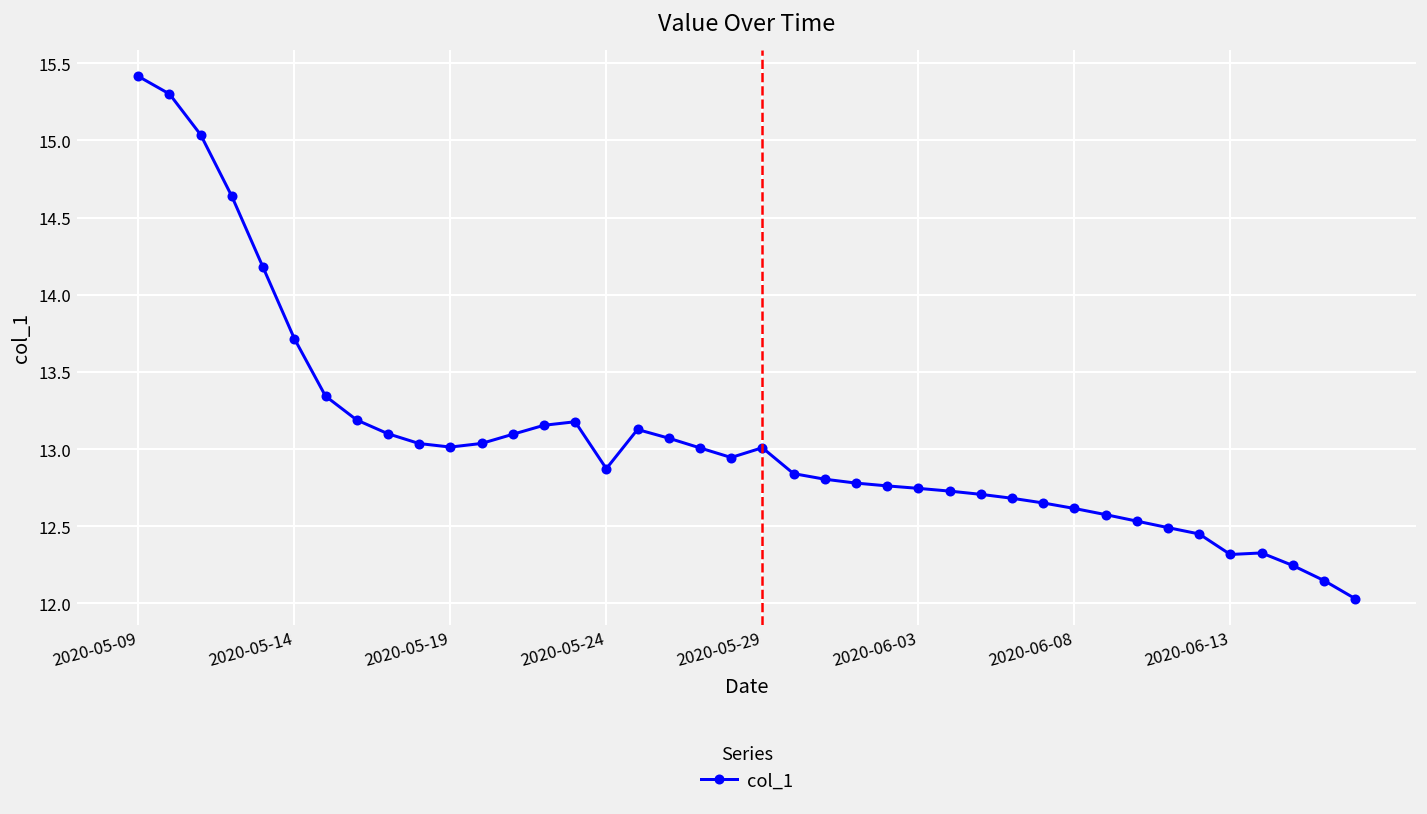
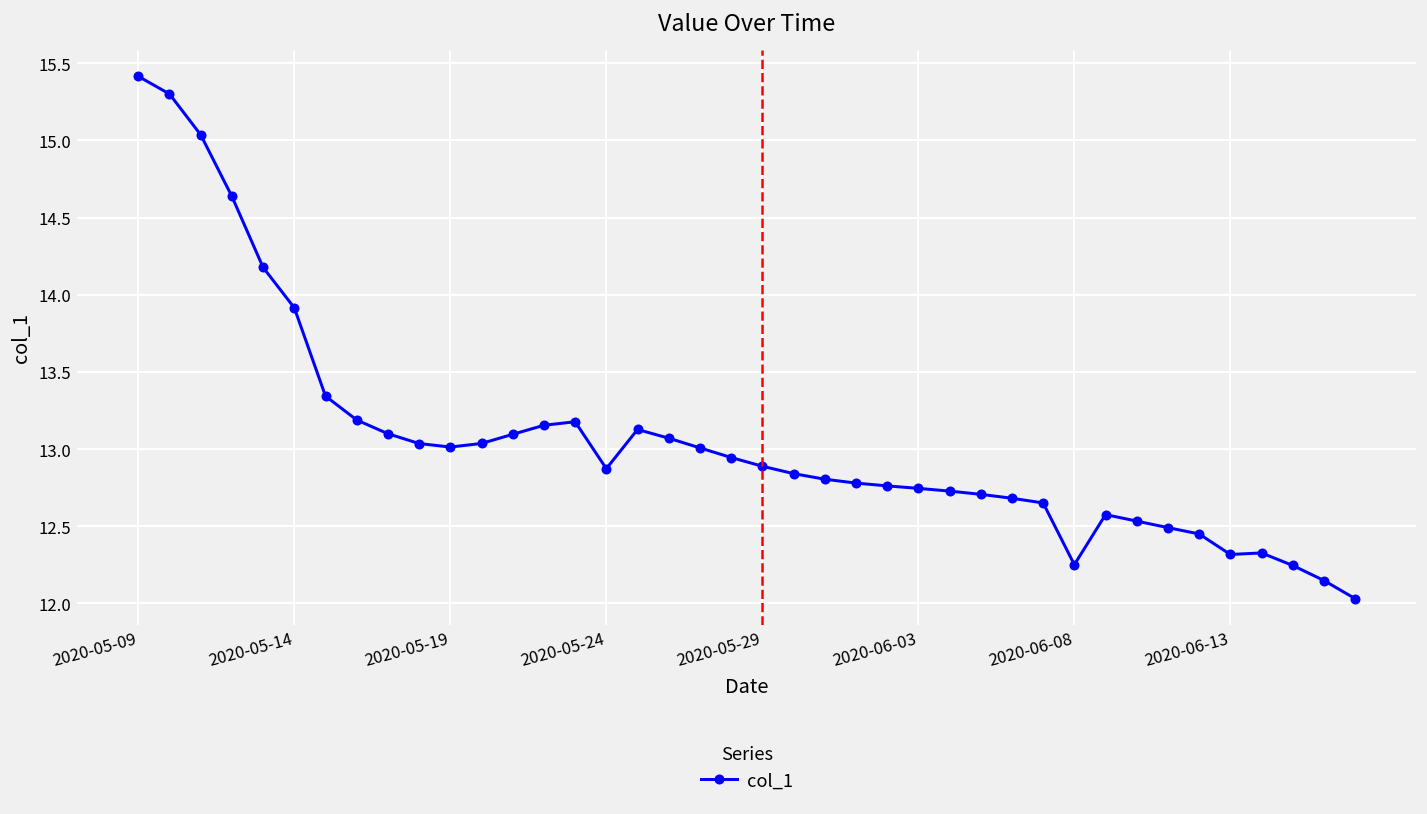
  {
    "2020-05-09": 15.42,
-   "2020-05-14": 13.72,
+   "2020-05-14": 13.92,
    "2020-05-19": 13.01,
    "2020-05-24": 12.87,
-   "2020-05-29": 13.01,
+   "2020-05-29": 12.89,
    "2020-06-03": 12.75,
-   "2020-06-08": 12.61,
+   "2020-06-08": 12.25,
    "2020-06-13": 12.32
  }
